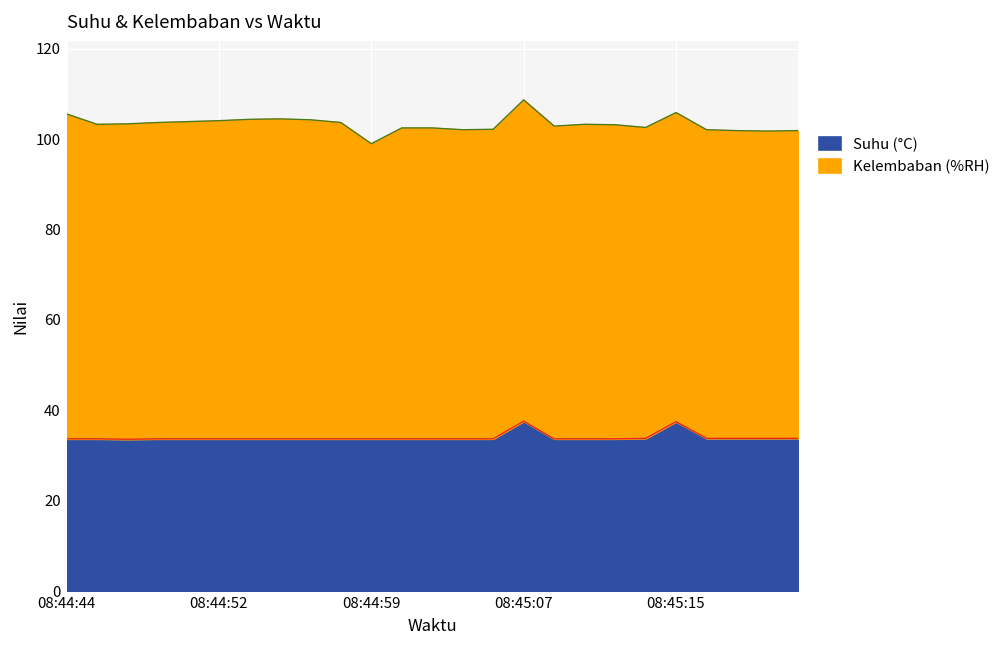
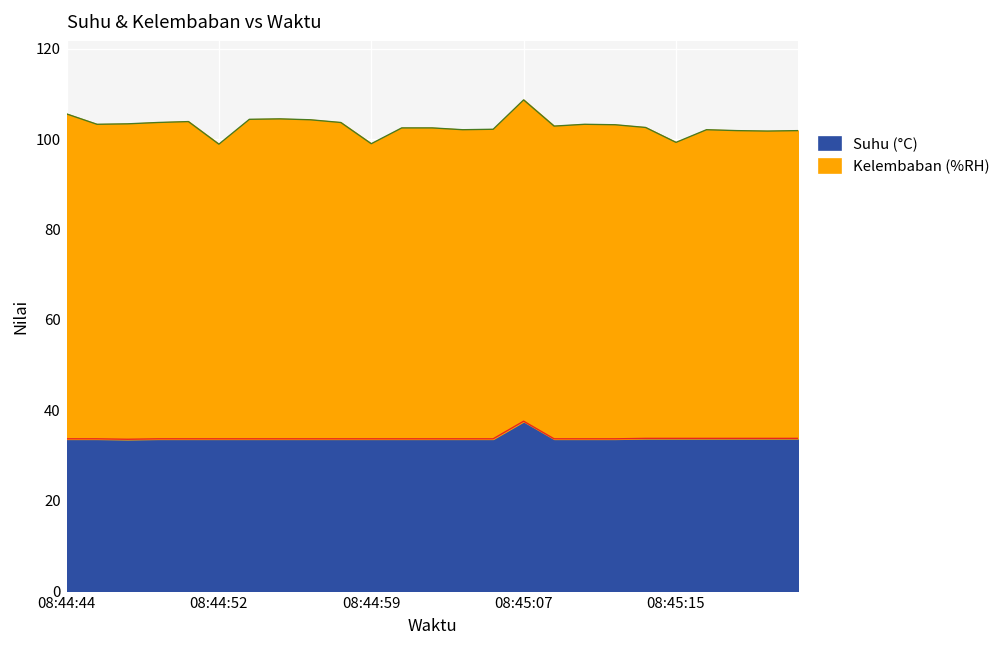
  {
    "Suhu (°C)": {
      "08:44:44": 34,
      "08:44:52": 34,
      "08:44:59": 34,
      "08:45:07": 38,
-     "08:45:15": 38
+     "08:45:15": 34
    },
    "Kelembaban (%RH)": {
      "08:44:44": 72,
-     "08:44:52": 70,
+     "08:44:52": 65,
      "08:44:59": 65,
      "08:45:07": 71,
-     "08:45:15": 68
+     "08:45:15": 66
    }
  }
